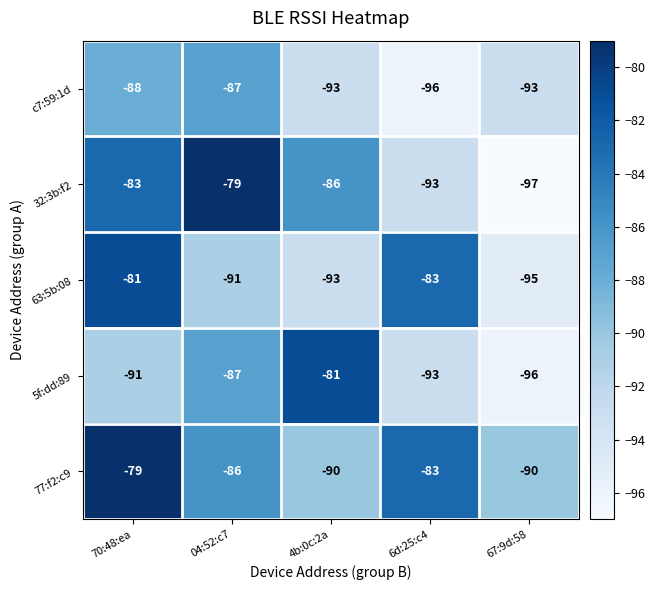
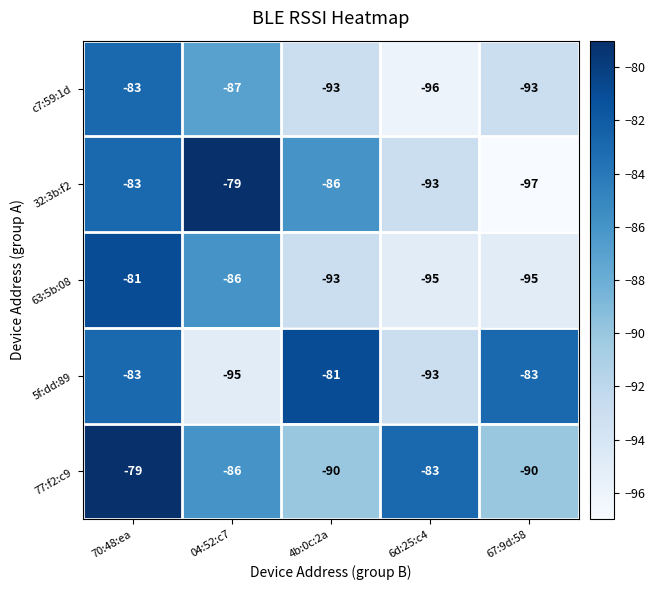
  {
    "c7:59:1d": {
-     "70:48:ea": -88,
+     "70:48:ea": -83,
      "04:52:c7": -87,
      "4b:0c:2a": -93,
      "6d:25:c4": -96,
      "67:9d:58": -93
    },
    "32:3b:f2": {
      "70:48:ea": -83,
      "04:52:c7": -79,
      "4b:0c:2a": -86,
      "6d:25:c4": -93,
      "67:9d:58": -97
    },
    "63:5b:08": {
      "70:48:ea": -81,
-     "04:52:c7": -91,
+     "04:52:c7": -86,
      "4b:0c:2a": -93,
-     "6d:25:c4": -83,
+     "6d:25:c4": -95,
      "67:9d:58": -95
    },
    "5f:dd:89": {
-     "70:48:ea": -91,
-     "04:52:c7": -87,
+     "70:48:ea": -83,
+     "04:52:c7": -95,
      "4b:0c:2a": -81,
      "6d:25:c4": -93,
-     "67:9d:58": -96
+     "67:9d:58": -83
    },
    "77:f2:c9": {
      "70:48:ea": -79,
      "04:52:c7": -86,
      "4b:0c:2a": -90,
      "6d:25:c4": -83,
      "67:9d:58": -90
    }
  }
